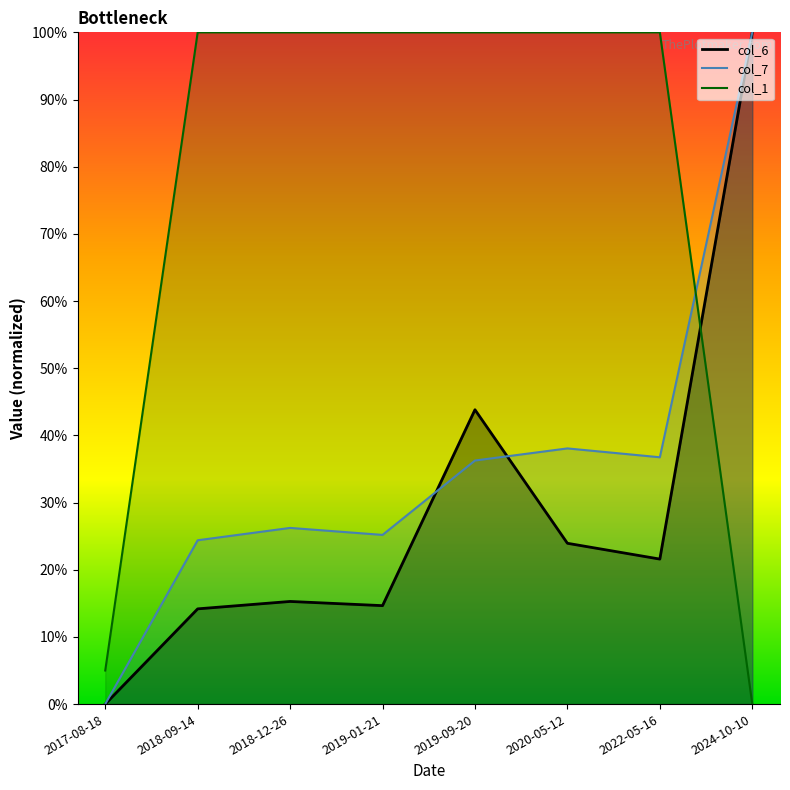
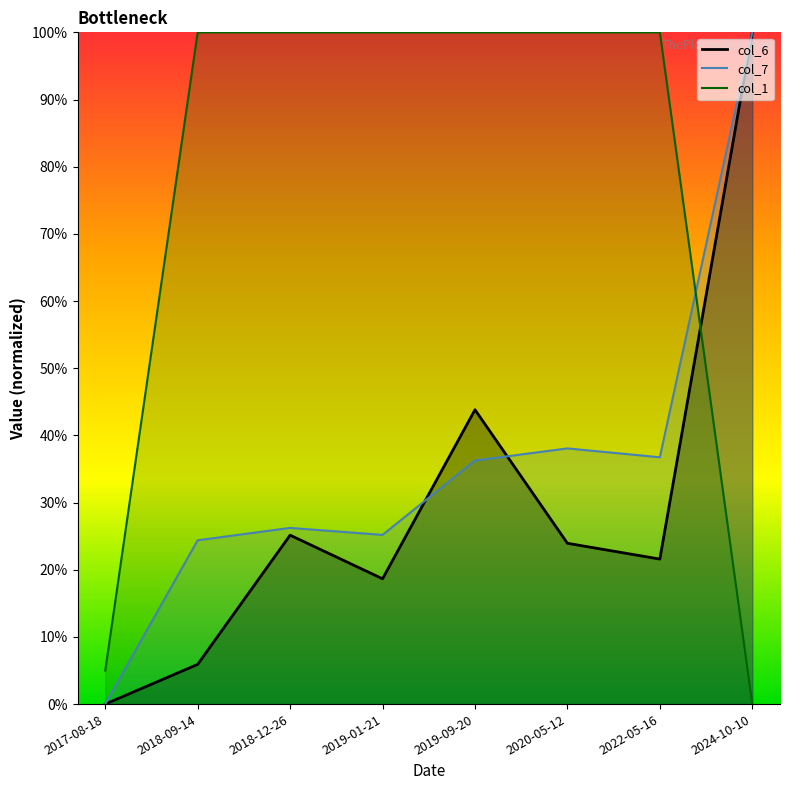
  {
    "col_6": {
-     "2018-09-14": "14%",
-     "2018-12-26": "15%",
-     "2019-01-21": "15%",
+     "2018-09-14": "6%",
+     "2018-12-26": "25%",
+     "2019-01-21": "19%",
      "2019-09-20": "44%",
      "2020-05-12": "24%",
      "2022-05-16": "22%"
    }
  }
